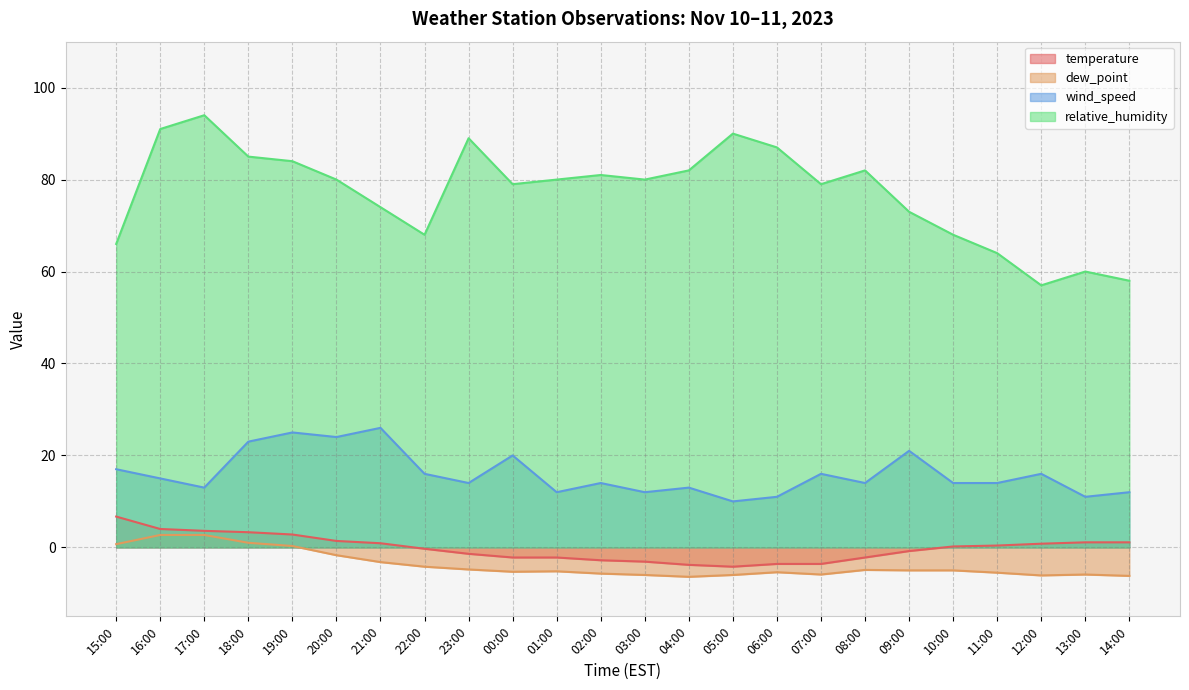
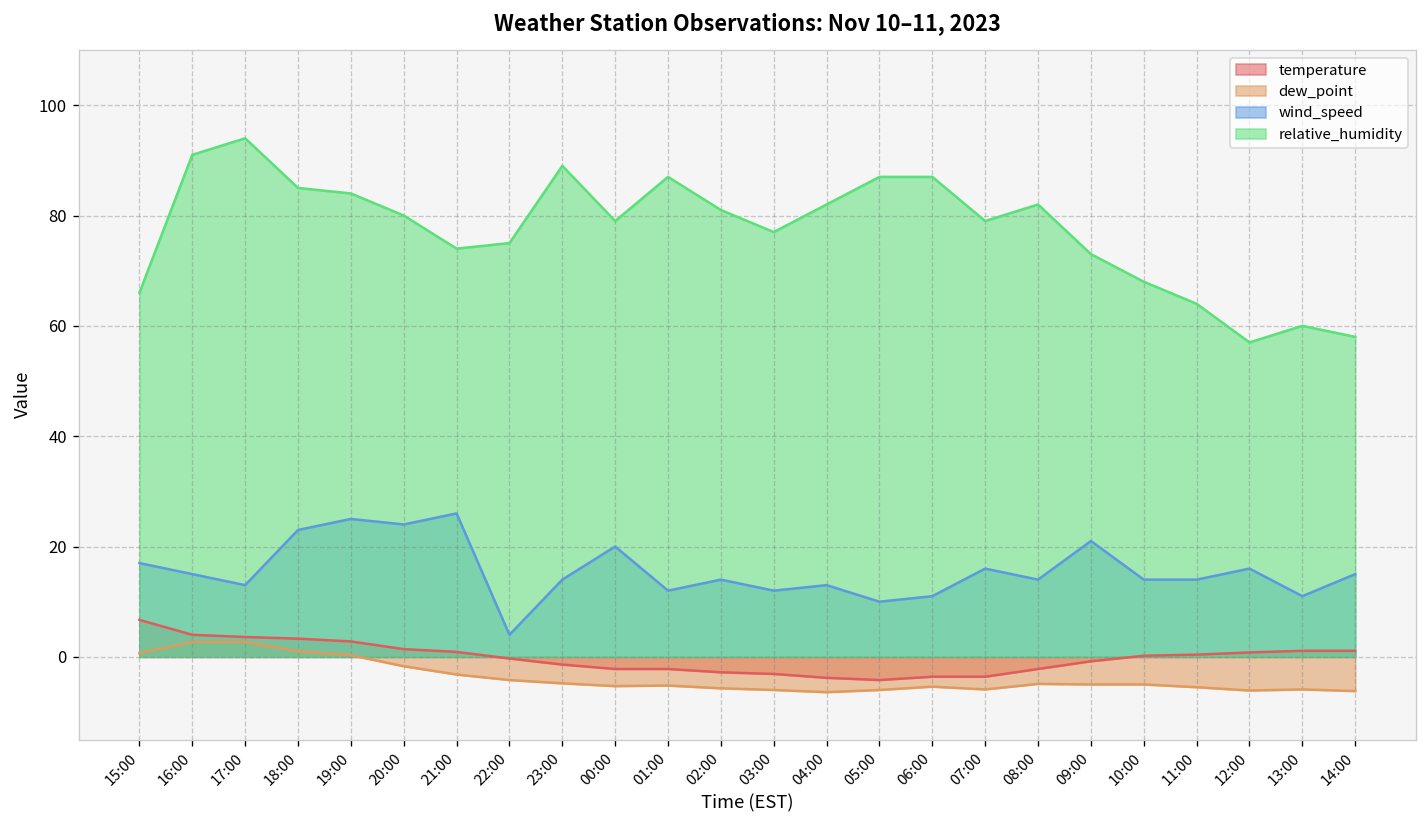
  {
    "wind_speed": {
      "15:00": 17,
      "16:00": 15,
      "17:00": 13,
      "18:00": 23,
      "19:00": 25,
      "20:00": 24,
      "21:00": 26,
-     "22:00": 16,
+     "22:00": 4,
      "23:00": 14,
      "00:00": 20,
      "01:00": 12,
      "02:00": 14,
      "03:00": 12,
      "04:00": 13,
      "05:00": 10,
      "06:00": 11,
      "07:00": 16,
      "08:00": 14,
      "09:00": 21,
      "10:00": 14,
      "11:00": 14,
      "12:00": 16,
      "13:00": 11,
-     "14:00": 12
+     "14:00": 15
    },
    "relative_humidity": {
      "15:00": 66,
      "16:00": 91,
      "17:00": 94,
      "18:00": 85,
      "19:00": 84,
      "20:00": 80,
      "21:00": 74,
-     "22:00": 68,
+     "22:00": 75,
      "23:00": 89,
      "00:00": 79,
-     "01:00": 80,
+     "01:00": 87,
      "02:00": 81,
-     "03:00": 80,
+     "03:00": 77,
      "04:00": 82,
-     "05:00": 90,
+     "05:00": 87,
      "06:00": 87,
      "07:00": 79,
      "08:00": 82,
      "09:00": 73,
      "10:00": 68,
      "11:00": 64,
      "12:00": 57,
      "13:00": 60,
      "14:00": 58
    }
  }
